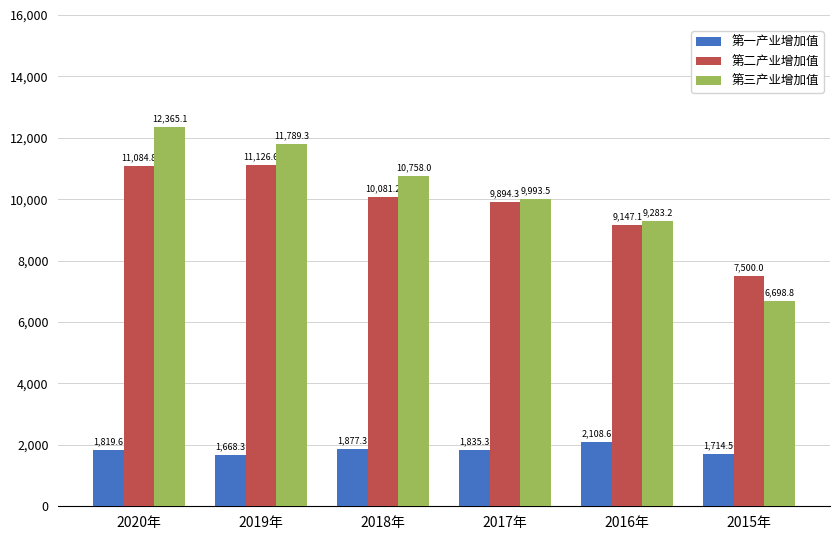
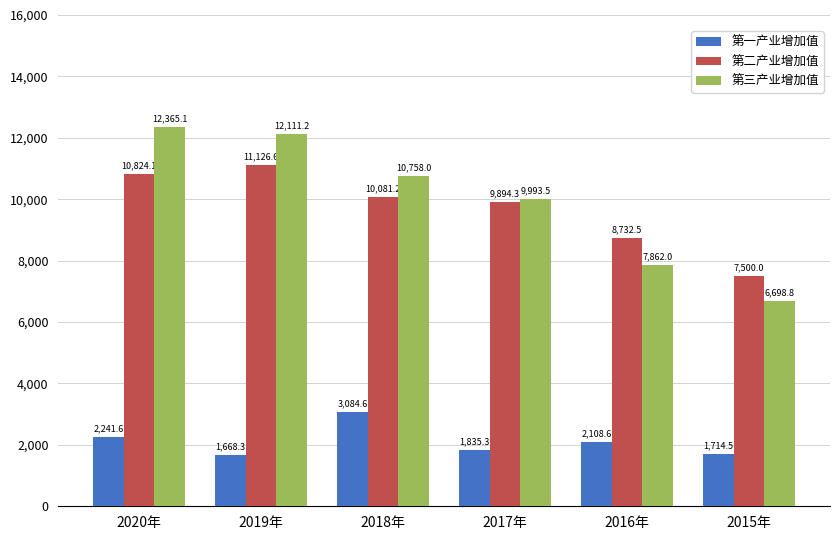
  {
    "第一产业增加值": {
-     "2020年": "1,819.6",
+     "2020年": "2,241.6",
      "2019年": "1,668.3",
-     "2018年": "1,877.3",
+     "2018年": "3,084.6",
      "2017年": "1,835.3",
      "2016年": "2,108.6",
      "2015年": "1,714.5"
    },
    "第二产业增加值": {
-     "2020年": "11,084.8",
+     "2020年": "10,824.1",
      "2019年": "11,126.6",
      "2018年": "10,081.2",
      "2017年": "9,894.3",
-     "2016年": "9,147.1",
+     "2016年": "8,732.5",
      "2015年": "7,500.0"
    },
    "第三产业增加值": {
      "2020年": "12,365.1",
-     "2019年": "11,789.3",
+     "2019年": "12,111.2",
      "2018年": "10,758.0",
      "2017年": "9,993.5",
-     "2016年": "9,283.2",
+     "2016年": "7,862.0",
      "2015年": "6,698.8"
    }
  }
